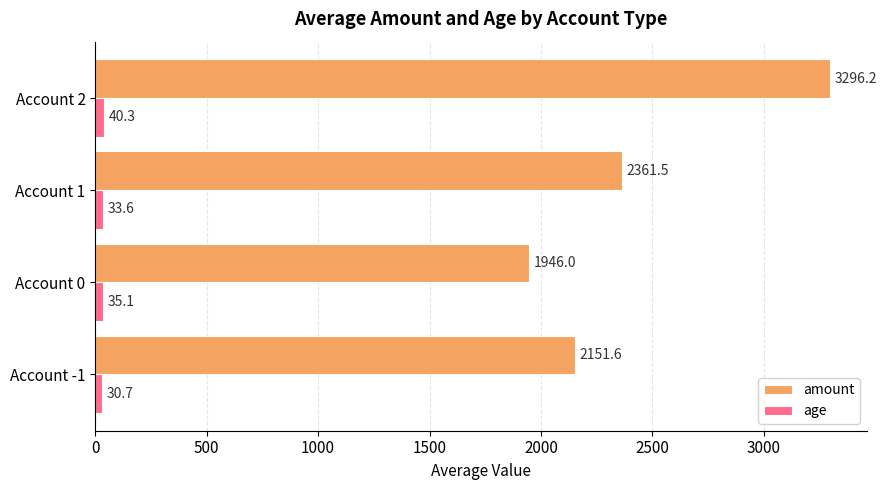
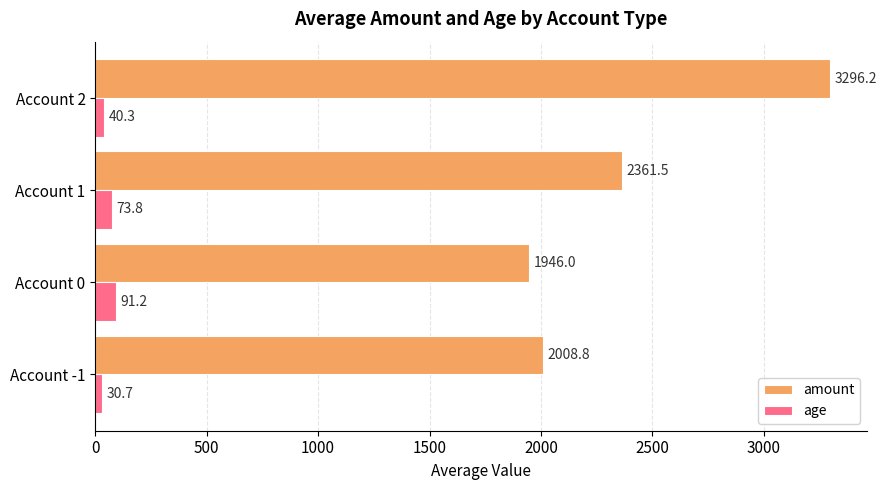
  {
    "amount": {
      "Account 2": 3296.2,
      "Account 1": 2361.5,
      "Account 0": 1946.0,
-     "Account -1": 2151.6
+     "Account -1": 2008.8
    },
    "age": {
      "Account 2": 40.3,
-     "Account 1": 33.6,
-     "Account 0": 35.1,
+     "Account 1": 73.8,
+     "Account 0": 91.2,
      "Account -1": 30.7
    }
  }
